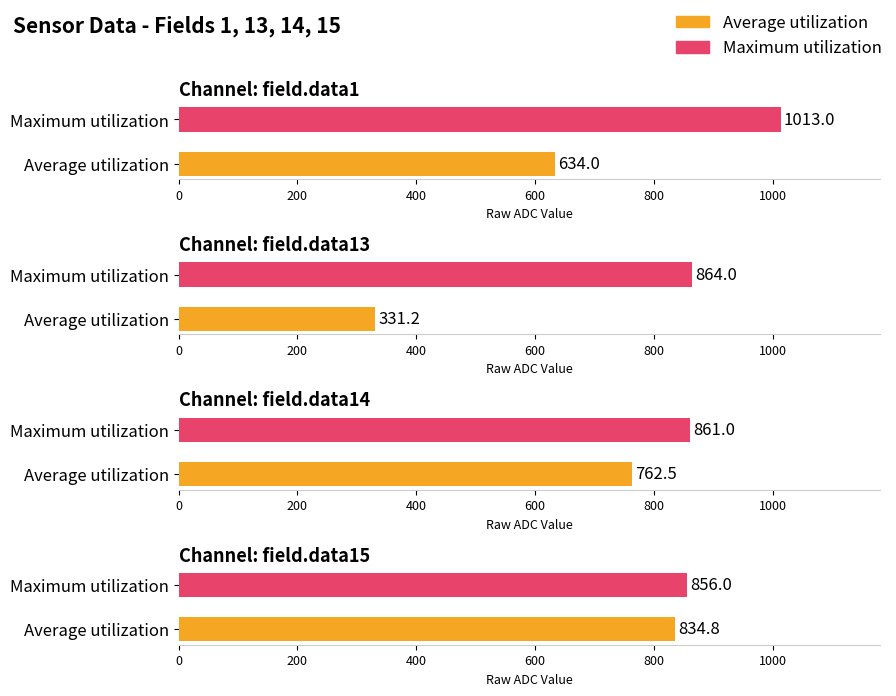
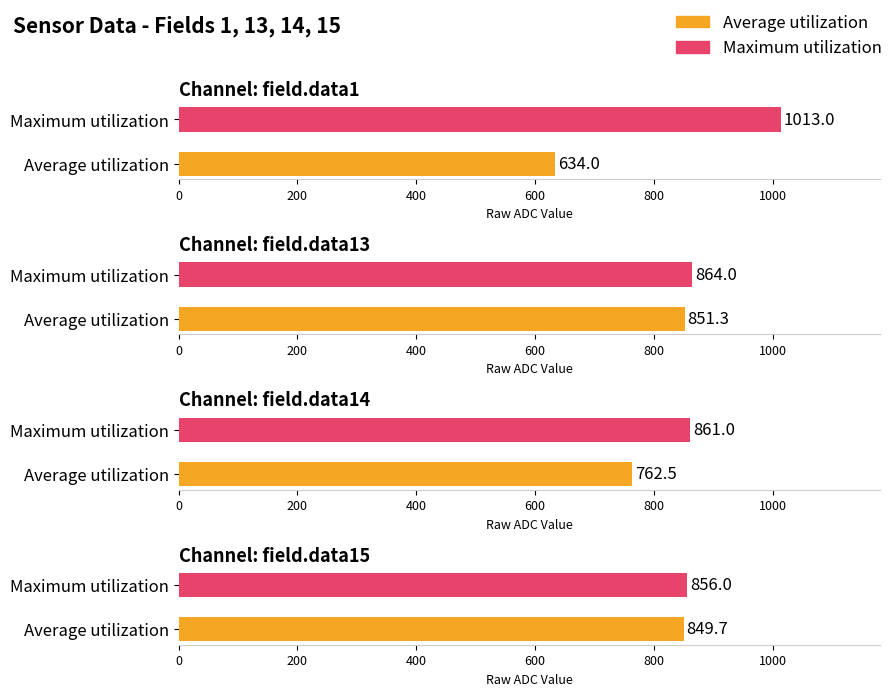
  {
    "Channel: field.data1": {
      "Maximum utilization": 1013.0,
      "Average utilization": 634.0
    },
    "Channel: field.data13": {
      "Maximum utilization": 864.0,
-     "Average utilization": 331.2
+     "Average utilization": 851.3
    },
    "Channel: field.data14": {
      "Maximum utilization": 861.0,
      "Average utilization": 762.5
    },
    "Channel: field.data15": {
      "Maximum utilization": 856.0,
-     "Average utilization": 834.8
+     "Average utilization": 849.7
    }
  }
